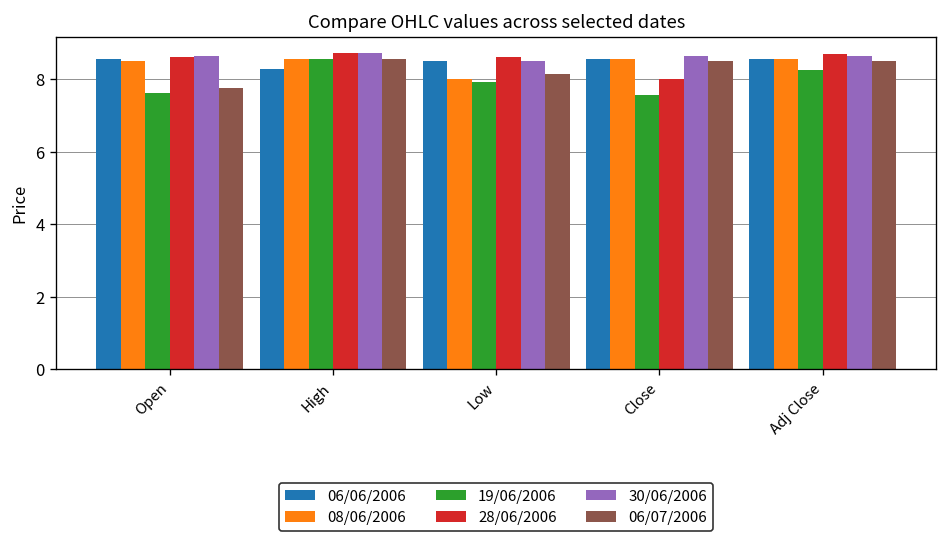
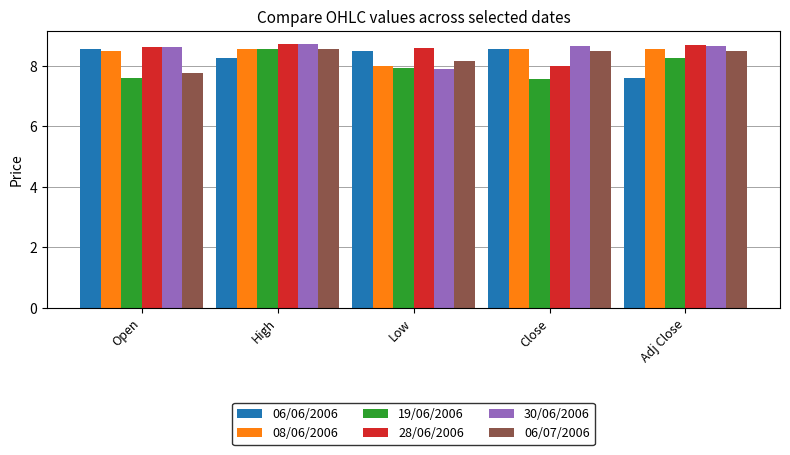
  {
    "06/06/2006": {
      "Open": 8.6,
      "High": 8.3,
      "Low": 8.5,
      "Close": 8.6,
-     "Adj Close": 8.6
+     "Adj Close": 7.6
    },
    "08/06/2006": {
      "Open": 8.5,
      "High": 8.6,
      "Low": 8.0,
      "Close": 8.6,
      "Adj Close": 8.6
    },
    "19/06/2006": {
      "Open": 7.6,
      "High": 8.6,
      "Low": 7.9,
      "Close": 7.6,
      "Adj Close": 8.3
    },
    "28/06/2006": {
      "Open": 8.6,
      "High": 8.7,
      "Low": 8.6,
      "Close": 8.0,
      "Adj Close": 8.7
    },
    "30/06/2006": {
      "Open": 8.6,
      "High": 8.7,
-     "Low": 8.5,
+     "Low": 7.9,
      "Close": 8.6,
      "Adj Close": 8.6
    },
    "06/07/2006": {
      "Open": 7.8,
      "High": 8.6,
      "Low": 8.1,
      "Close": 8.5,
      "Adj Close": 8.5
    }
  }
